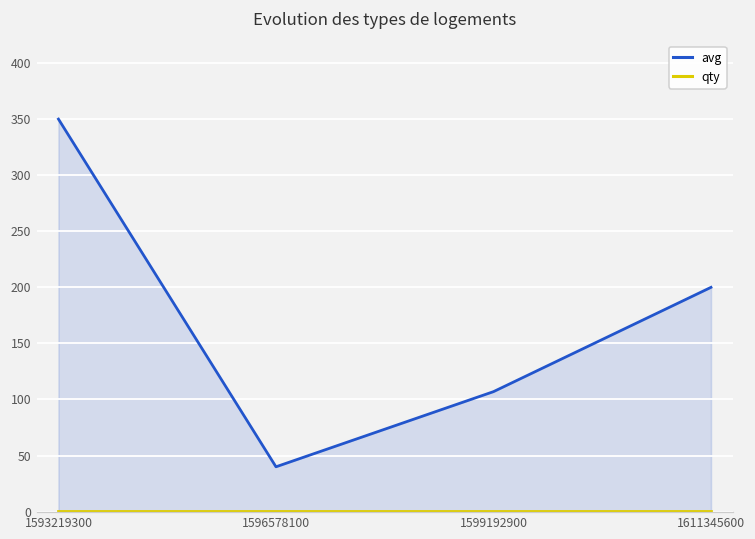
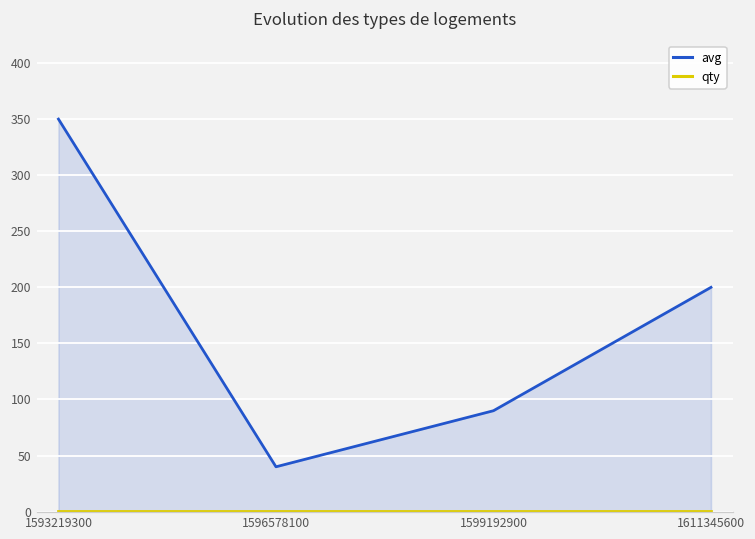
  {
    "avg": {
      "1593219300": 350,
      "1596578100": 40,
-     "1599192900": 107,
+     "1599192900": 90,
      "1611345600": 200
    },
    "qty": {
      "1593219300": 1,
      "1596578100": 1,
      "1599192900": 1,
      "1611345600": 1
    }
  }
